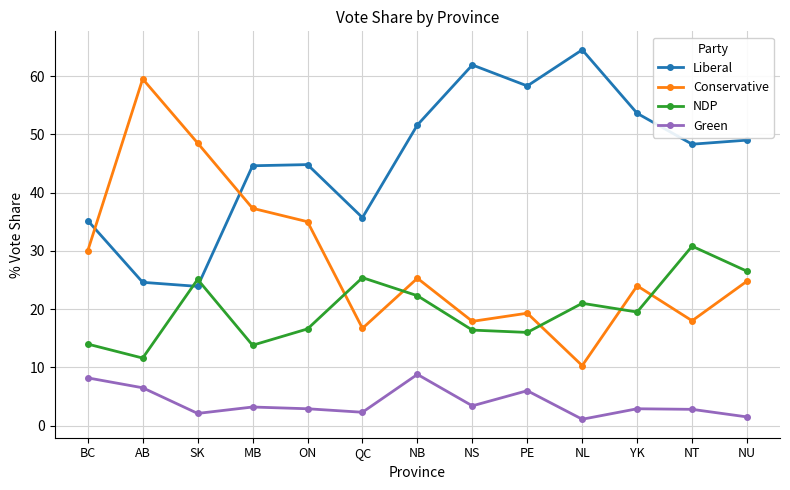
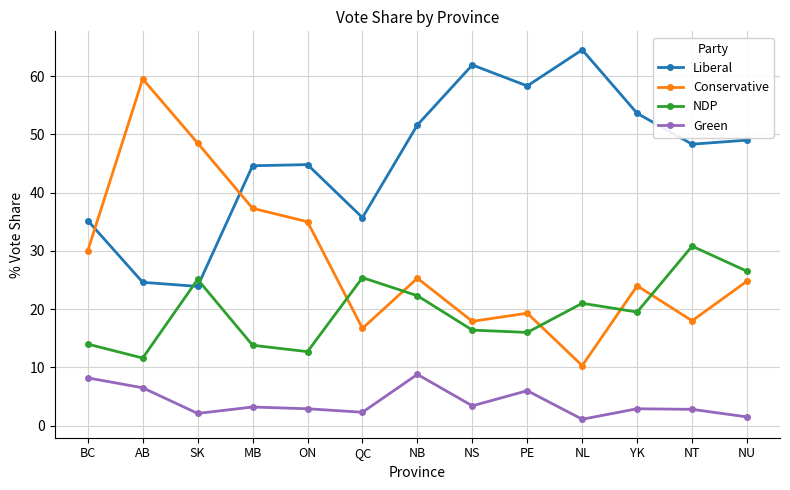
  {
    "Liberal": {
      "BC": 35,
      "AB": 25,
      "SK": 24,
      "MB": 45,
      "ON": 45,
      "QC": 36,
      "NB": 52,
      "NS": 62,
      "PE": 58,
      "NL": 65,
      "YK": 54,
      "NT": 48,
      "NU": 49
    },
    "Conservative": {
      "BC": 30,
      "AB": 60,
      "SK": 49,
      "MB": 37,
      "ON": 35,
      "QC": 17,
      "NB": 25,
      "NS": 18,
      "PE": 19,
      "NL": 10,
      "YK": 24,
      "NT": 18,
      "NU": 25
    },
    "NDP": {
      "BC": 14,
      "AB": 12,
      "SK": 25,
      "MB": 14,
-     "ON": 17,
+     "ON": 13,
      "QC": 25,
      "NB": 22,
      "NS": 16,
      "PE": 16,
      "NL": 21,
      "YK": 20,
      "NT": 31,
      "NU": 27
    },
    "Green": {
      "BC": 8,
      "AB": 7,
      "SK": 2,
      "MB": 3,
      "ON": 3,
      "QC": 2,
      "NB": 9,
      "NS": 3,
      "PE": 6,
      "NL": 1,
      "YK": 3,
      "NT": 3,
      "NU": 2
    }
  }
